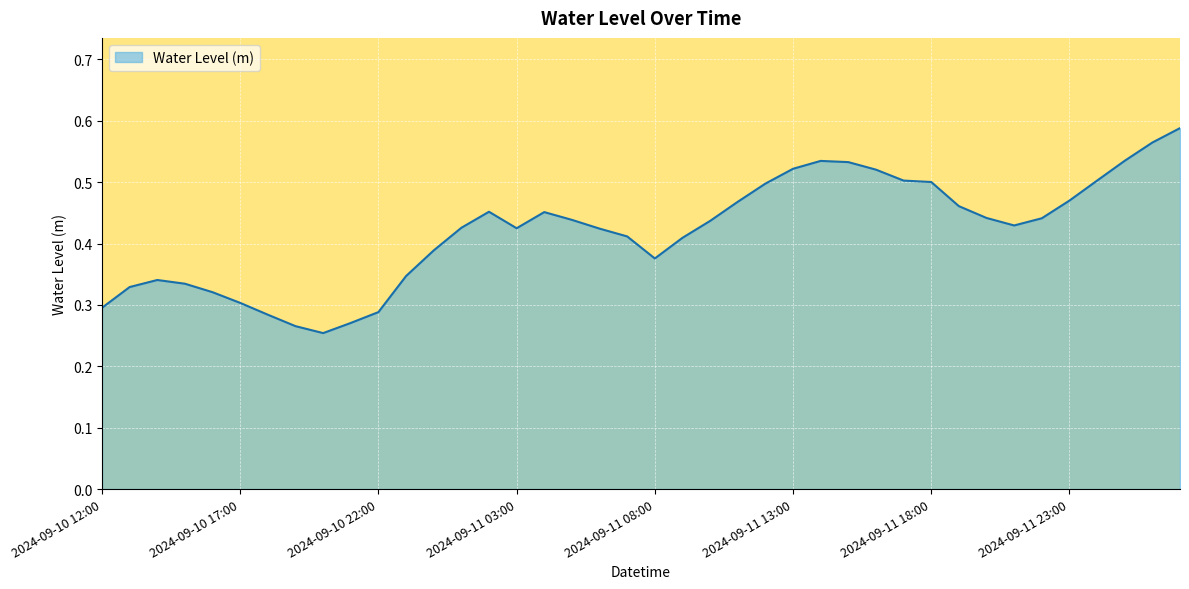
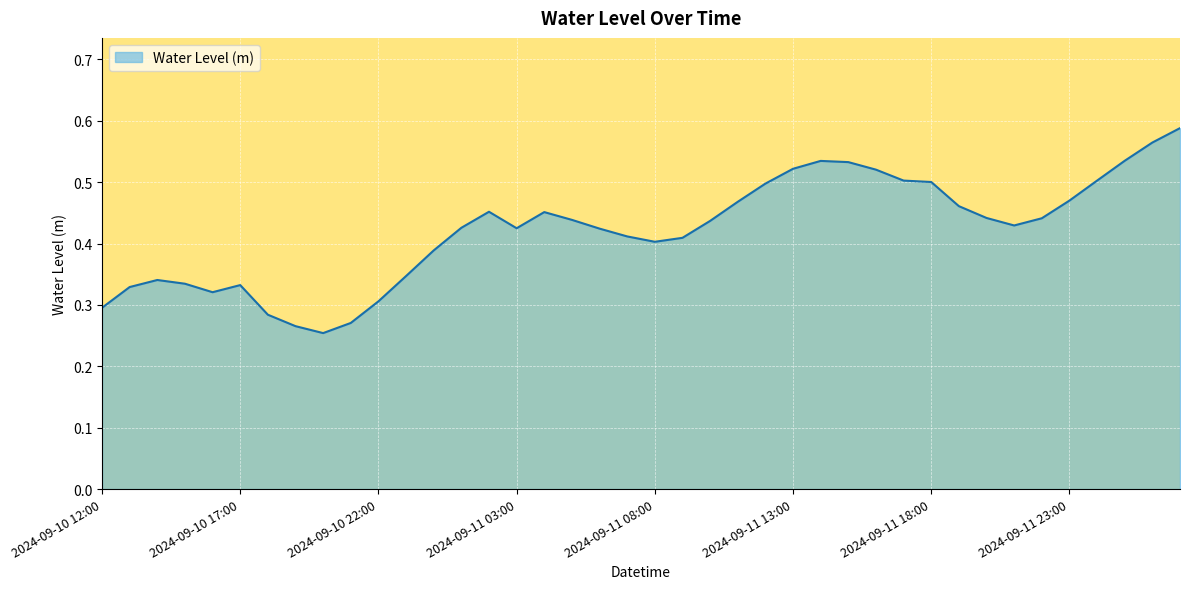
  {
    "2024-09-10 12:00": 0.30,
-   "2024-09-10 17:00": 0.30,
-   "2024-09-10 22:00": 0.29,
+   "2024-09-10 17:00": 0.33,
+   "2024-09-10 22:00": 0.31,
    "2024-09-11 03:00": 0.42,
-   "2024-09-11 08:00": 0.38,
+   "2024-09-11 08:00": 0.40,
    "2024-09-11 13:00": 0.52,
    "2024-09-11 18:00": 0.50,
    "2024-09-11 23:00": 0.47
  }
